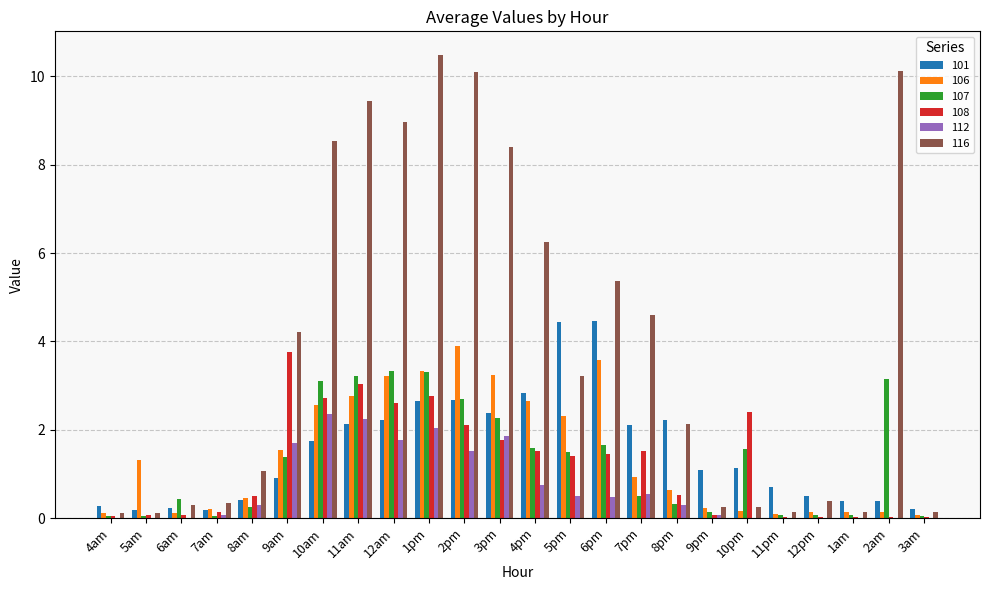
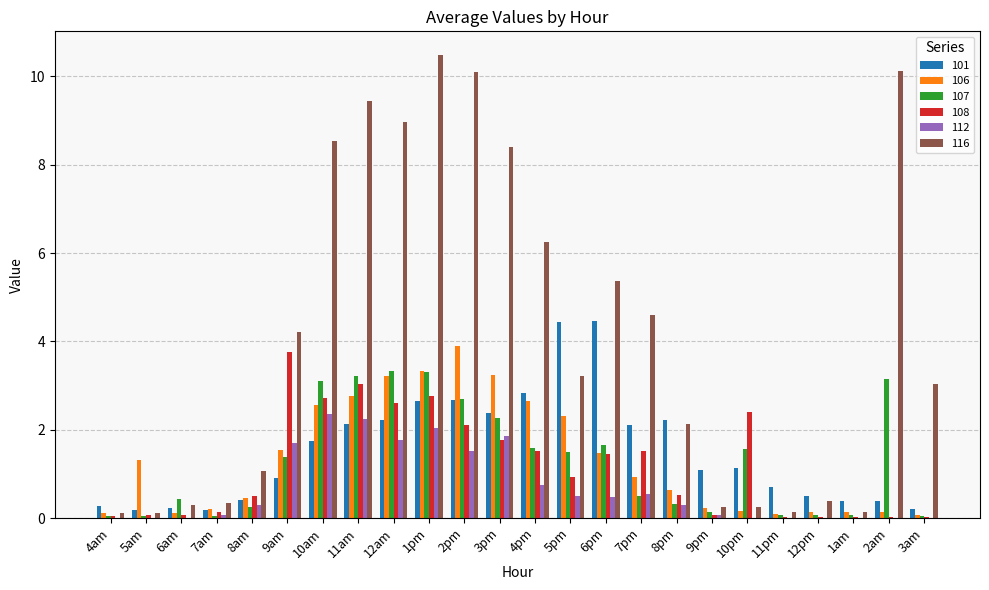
  {
    "101": {
      "4am": 0.3,
      "5am": 0.2,
      "6am": 0.2,
      "7am": 0.2,
      "8am": 0.4,
      "9am": 0.9,
      "10am": 1.8,
      "11am": 2.1,
      "12am": 2.2,
      "1pm": 2.6,
      "2pm": 2.7,
      "3pm": 2.4,
      "4pm": 2.8,
      "5pm": 4.4,
      "6pm": 4.5,
      "7pm": 2.1,
      "8pm": 2.2,
      "9pm": 1.1,
      "10pm": 1.1,
      "11pm": 0.7,
      "12pm": 0.5,
      "1am": 0.4,
      "2am": 0.4,
      "3am": 0.2
    },
    "106": {
      "4am": 0.1,
      "5am": 1.3,
      "6am": 0.1,
      "7am": 0.2,
      "8am": 0.4,
      "9am": 1.5,
      "10am": 2.6,
      "11am": 2.8,
      "12am": 3.2,
      "1pm": 3.3,
      "2pm": 3.9,
      "3pm": 3.2,
      "4pm": 2.7,
      "5pm": 2.3,
-     "6pm": 3.6,
+     "6pm": 1.5,
      "7pm": 0.9,
      "8pm": 0.6,
      "9pm": 0.2,
      "10pm": 0.2,
      "11pm": 0.1,
      "12pm": 0.1,
      "1am": 0.1,
      "2am": 0.1,
      "3am": 0.1
    },
    "107": {
      "6am": 0.4,
      "8am": 0.3,
      "9am": 1.4,
      "10am": 3.1,
      "11am": 3.2,
      "12am": 3.3,
      "1pm": 3.3,
      "2pm": 2.7,
      "3pm": 2.3,
      "4pm": 1.6,
      "5pm": 1.5,
      "6pm": 1.7,
      "7pm": 0.5,
      "8pm": 0.3,
      "9pm": 0.1,
      "10pm": 1.6,
      "11pm": 0.1,
      "12pm": 0.1,
      "1am": 0.1,
      "2am": 3.1
    },
    "108": {
      "5am": 0.1,
      "6am": 0.1,
      "7am": 0.1,
      "8am": 0.5,
      "9am": 3.8,
      "10am": 2.7,
      "11am": 3.0,
      "12am": 2.6,
      "1pm": 2.8,
      "2pm": 2.1,
      "3pm": 1.8,
      "4pm": 1.5,
-     "5pm": 1.4,
+     "5pm": 0.9,
      "6pm": 1.5,
      "7pm": 1.5,
      "8pm": 0.5,
      "9pm": 0.1,
      "10pm": 2.4
    },
    "112": {
      "4am": 0.0,
      "5am": 0.0,
      "6am": 0.0,
      "7am": 0.1,
      "8am": 0.3,
      "9am": 1.7,
      "10am": 2.4,
      "11am": 2.2,
      "12am": 1.8,
      "1pm": 2.0,
      "2pm": 1.5,
      "3pm": 1.8,
      "4pm": 0.7,
      "5pm": 0.5,
      "6pm": 0.5,
      "7pm": 0.5,
      "8pm": 0.3,
      "9pm": 0.1,
      "10pm": 0.0,
      "11pm": 0.0,
      "12pm": 0.0,
      "1am": 0.0,
      "2am": 0.0,
      "3am": 0.0
    },
    "116": {
      "4am": 0.1,
      "5am": 0.1,
      "6am": 0.3,
      "7am": 0.3,
      "8am": 1.1,
      "9am": 4.2,
      "10am": 8.5,
      "11am": 9.4,
      "12am": 9.0,
      "1pm": 10.5,
      "2pm": 10.1,
      "3pm": 8.4,
      "4pm": 6.3,
      "5pm": 3.2,
      "6pm": 5.4,
      "7pm": 4.6,
      "8pm": 2.1,
      "9pm": 0.3,
      "10pm": 0.3,
      "11pm": 0.1,
      "12pm": 0.4,
      "1am": 0.1,
      "2am": 10.1,
-     "3am": 0.1
+     "3am": 3.0
    }
  }
